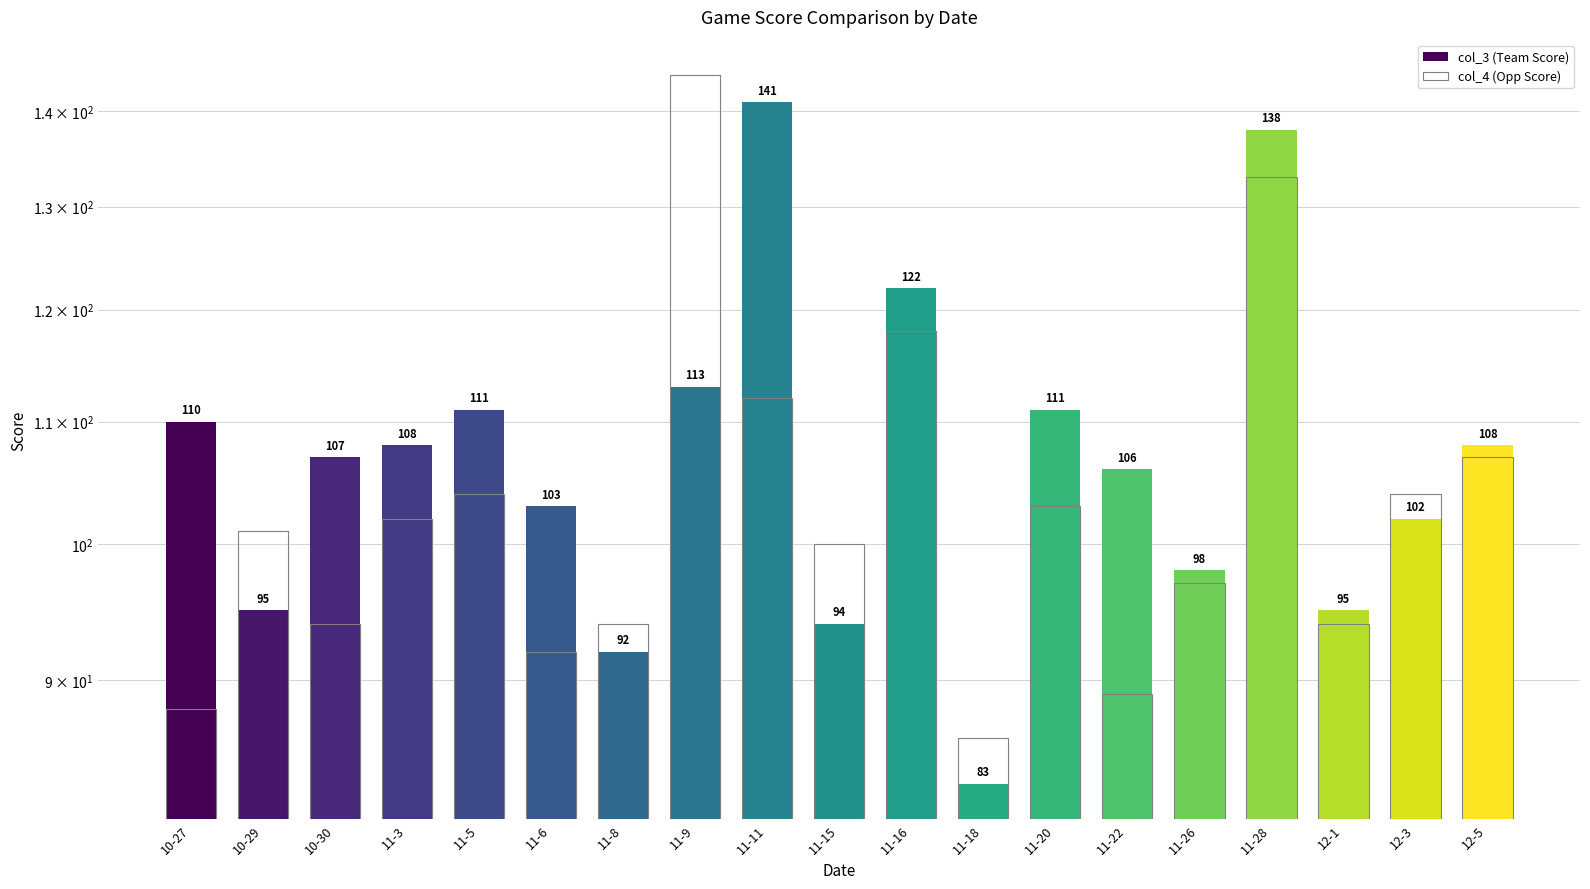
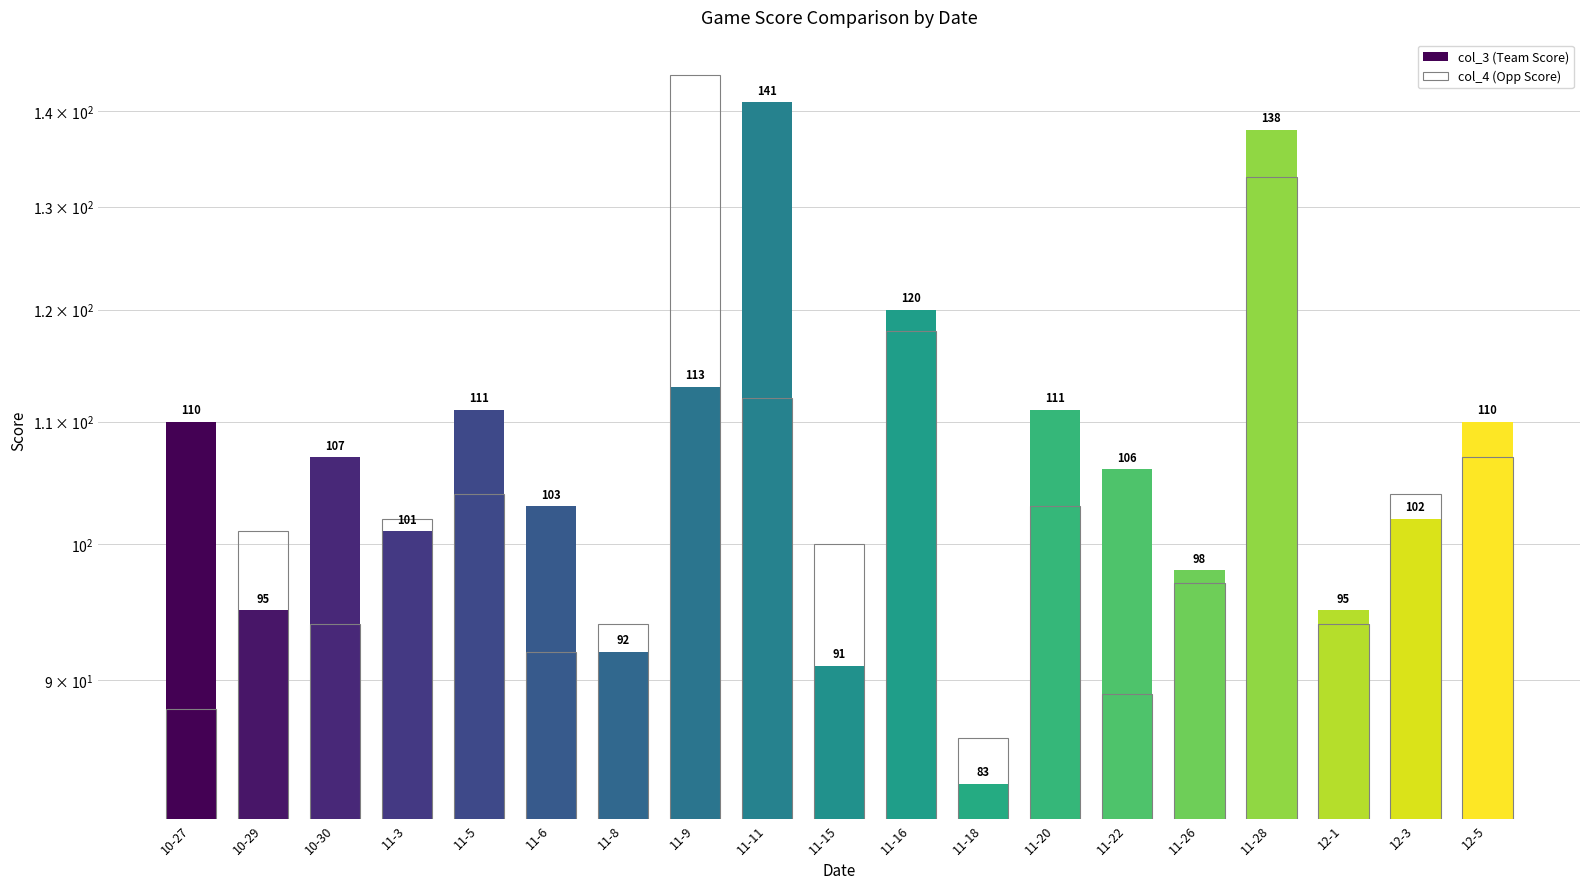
  {
    "col_3 (Team Score)": {
      "10-27": 110,
      "10-30": 107,
-     "11-3": 108,
+     "11-3": 101,
      "11-5": 111,
      "11-6": 103,
      "11-11": 141,
-     "11-15": 94,
-     "11-16": 122,
+     "11-15": 91,
+     "11-16": 120,
      "11-20": 111,
      "11-22": 106,
      "11-26": 98,
      "11-28": 138,
      "12-1": 95,
-     "12-5": 108
+     "12-5": 110
    }
  }
